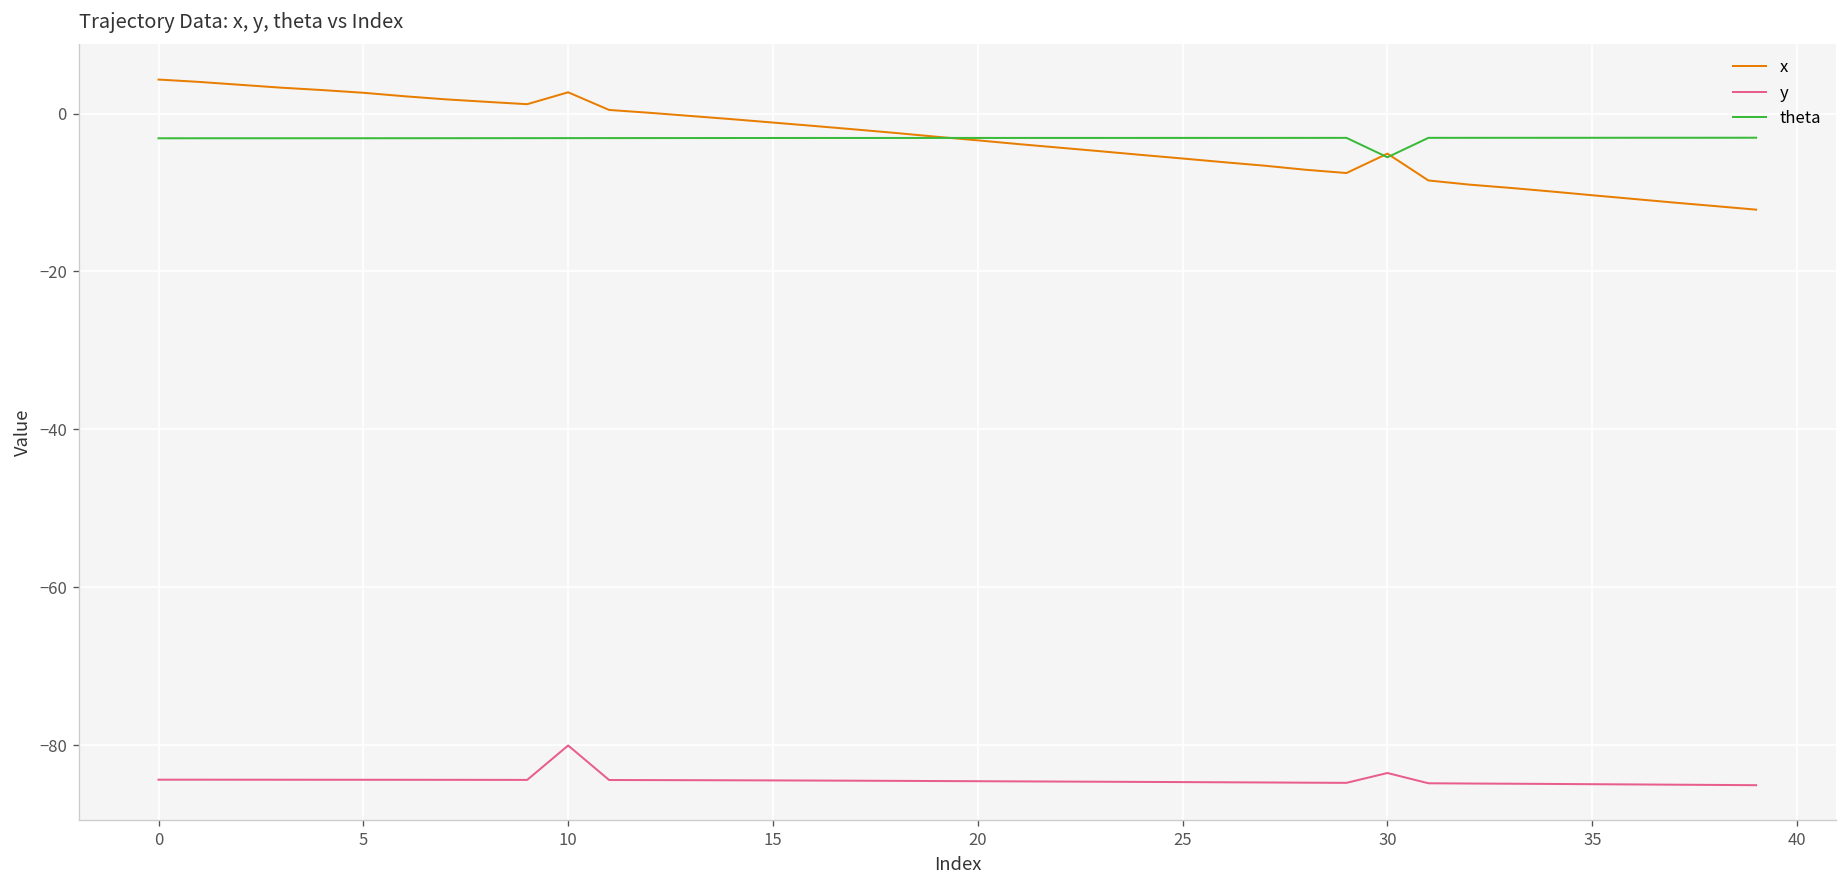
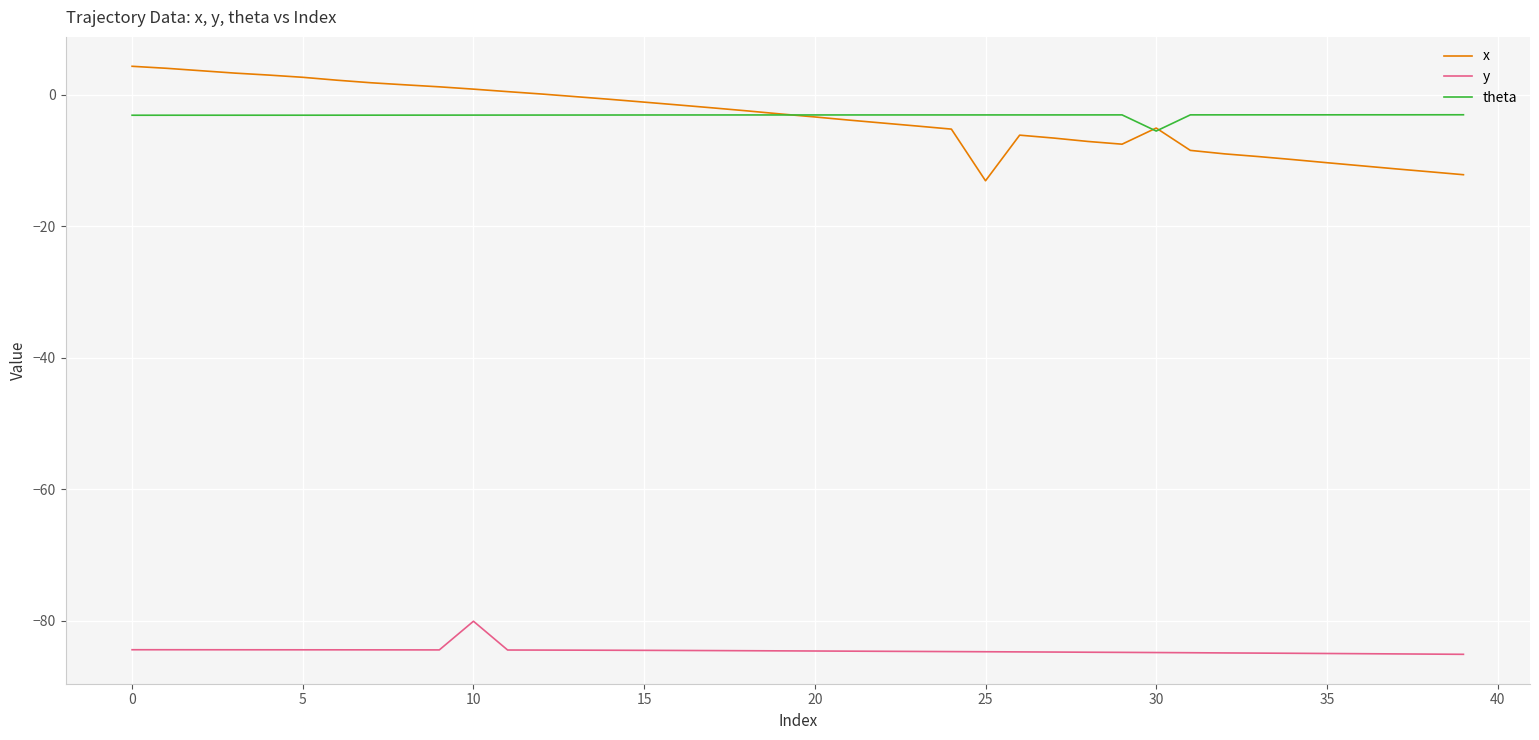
  {
    "x": {
      "0": 4,
      "5": 3,
-     "10": 3,
+     "10": 1,
      "15": -1,
-     "25": -6,
+     "25": -13,
      "30": -5,
      "35": -10
    },
    "y": {
      "0": -84,
      "5": -84,
      "10": -80,
      "15": -84,
      "20": -85,
      "25": -85,
-     "30": -84,
+     "30": -85,
      "35": -85
    },
    "theta": {
      "0": -3,
      "5": -3,
      "10": -3,
      "15": -3,
      "25": -3,
      "30": -6,
      "35": -3
    }
  }
